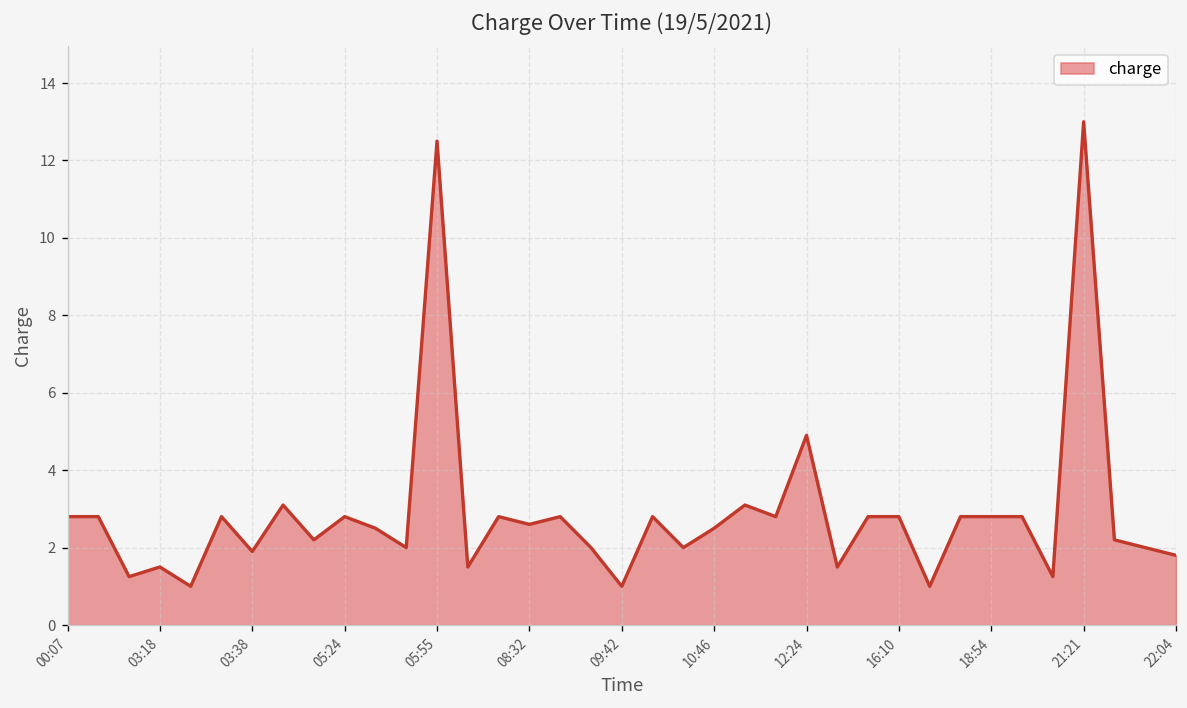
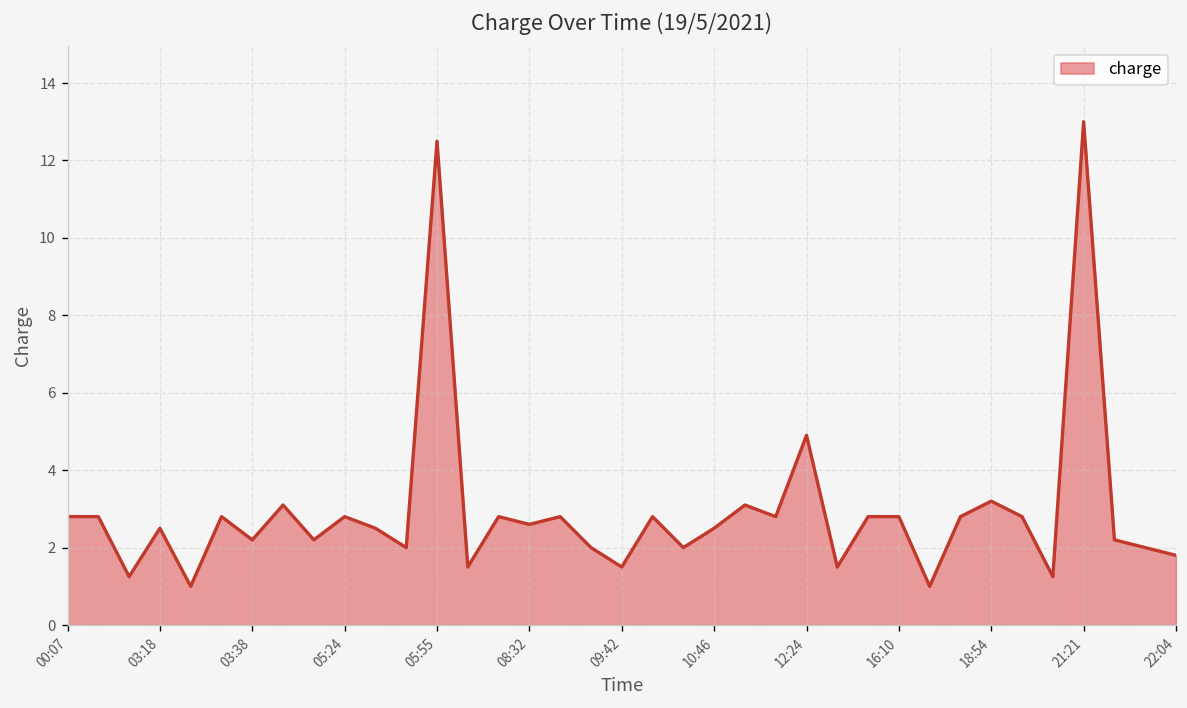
  {
    "00:07": 2.8,
-   "03:18": 1.5,
-   "03:38": 1.9,
+   "03:18": 2.5,
+   "03:38": 2.2,
    "05:24": 2.8,
    "05:55": 12.5,
    "08:32": 2.6,
-   "09:42": 1.0,
+   "09:42": 1.5,
    "12:24": 4.9,
    "16:10": 2.8,
-   "18:54": 2.8,
+   "18:54": 3.2,
    "21:21": 13.0,
    "22:04": 1.8
  }
